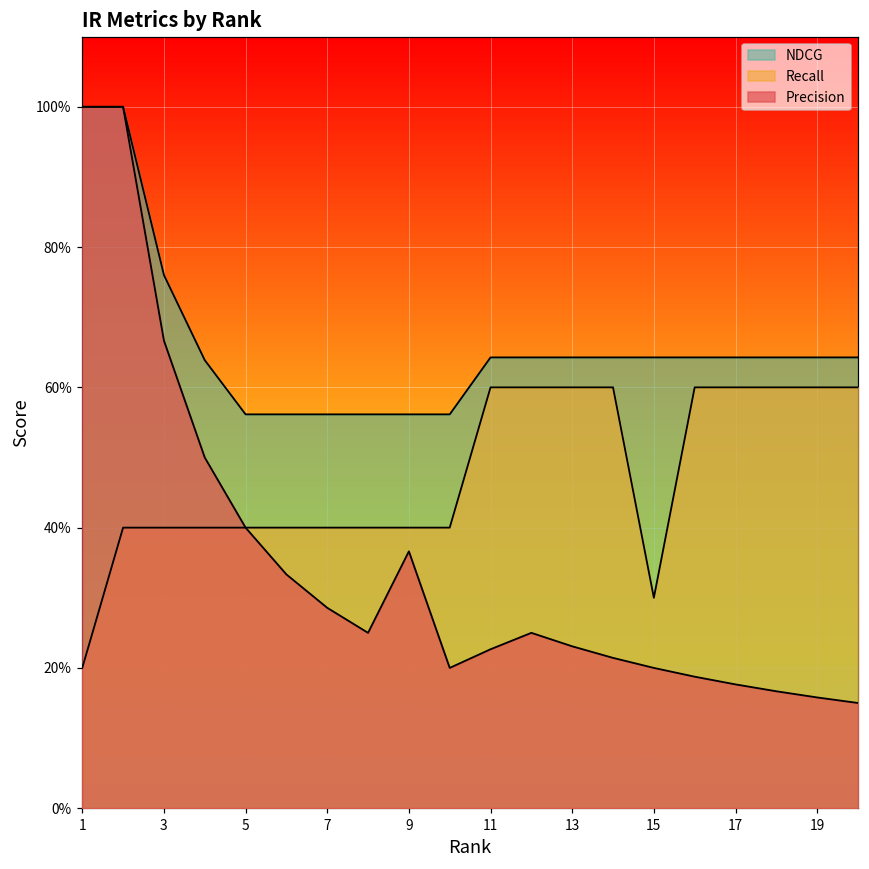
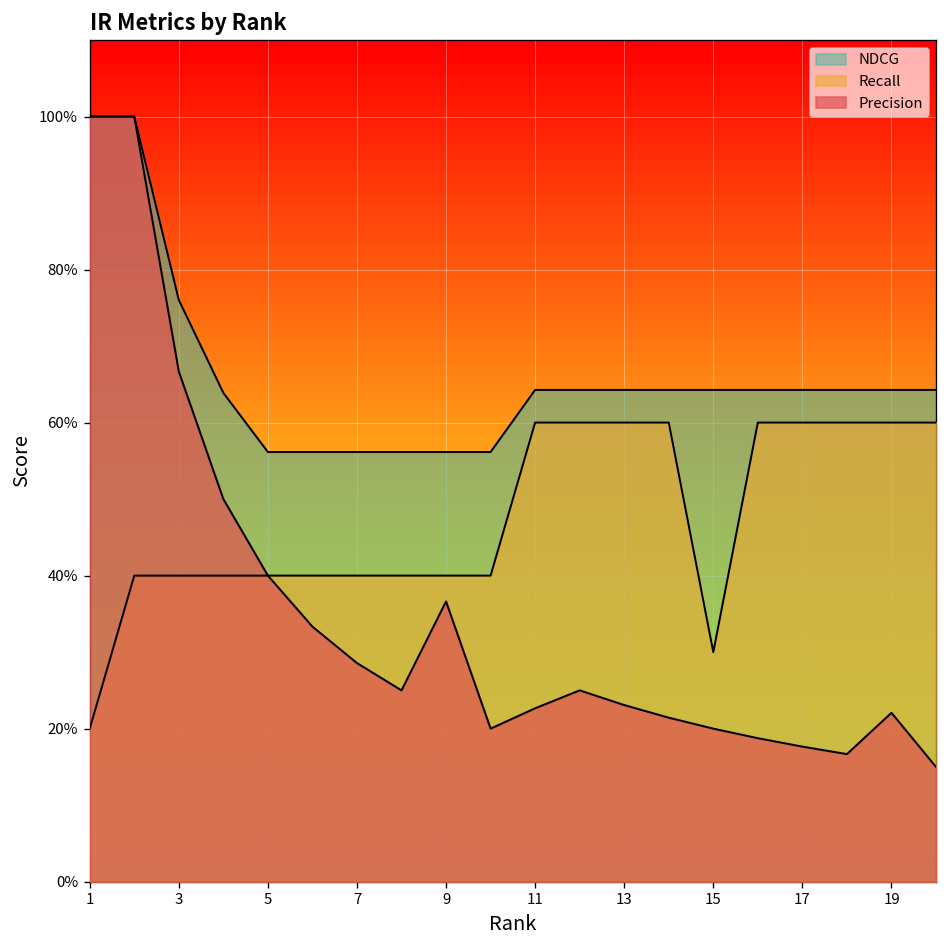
  {
    "NDCG": {
      "3": "76%",
      "5": "56%",
      "7": "56%",
      "9": "56%",
      "11": "64%",
      "13": "64%",
      "15": "64%",
      "17": "64%",
      "19": "64%"
    },
    "Recall": {
      "1": "20%",
      "3": "40%",
      "7": "40%",
      "9": "40%",
      "11": "60%",
      "13": "60%",
      "15": "30%",
      "17": "60%",
      "19": "60%"
    },
    "Precision": {
      "3": "67%",
      "7": "29%",
      "9": "37%",
      "11": "23%",
      "13": "23%",
      "15": "20%",
      "17": "18%",
-     "19": "16%"
+     "19": "22%"
    }
  }
